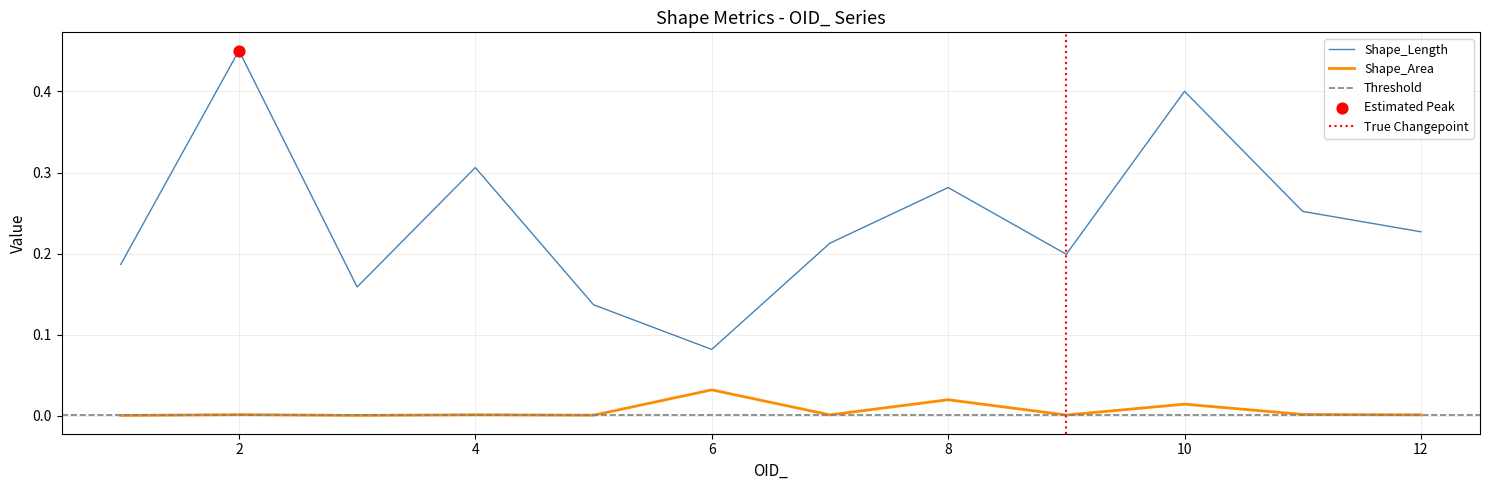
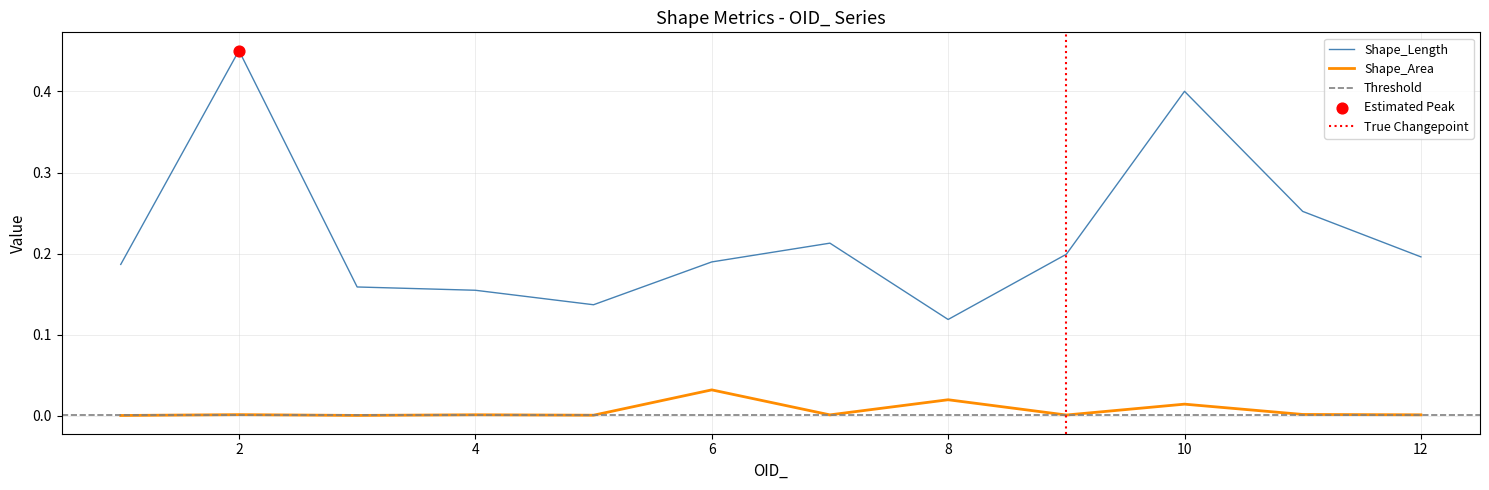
  {
    "Shape_Length": {
-     "4": 0.31,
-     "6": 0.08,
-     "8": 0.28,
+     "4": 0.15,
+     "6": 0.19,
+     "8": 0.12,
      "10": 0.40,
-     "12": 0.23
+     "12": 0.20
    },
    "Shape_Area": {
      "2": 0.00,
      "4": 0.00,
      "6": 0.03,
      "8": 0.02,
      "10": 0.01,
      "12": 0.00
    }
  }
